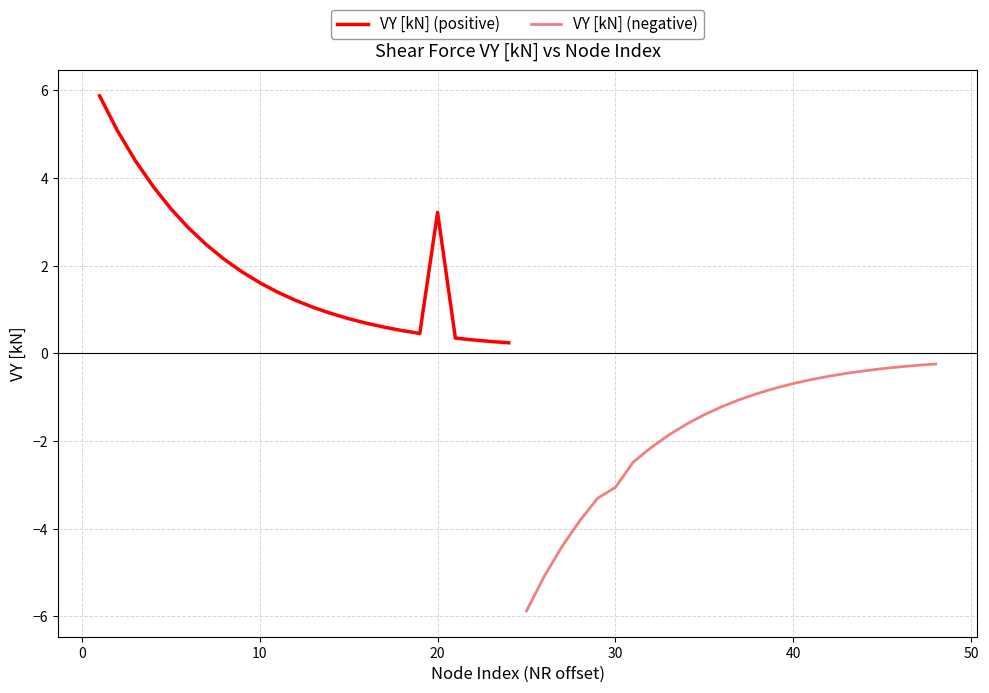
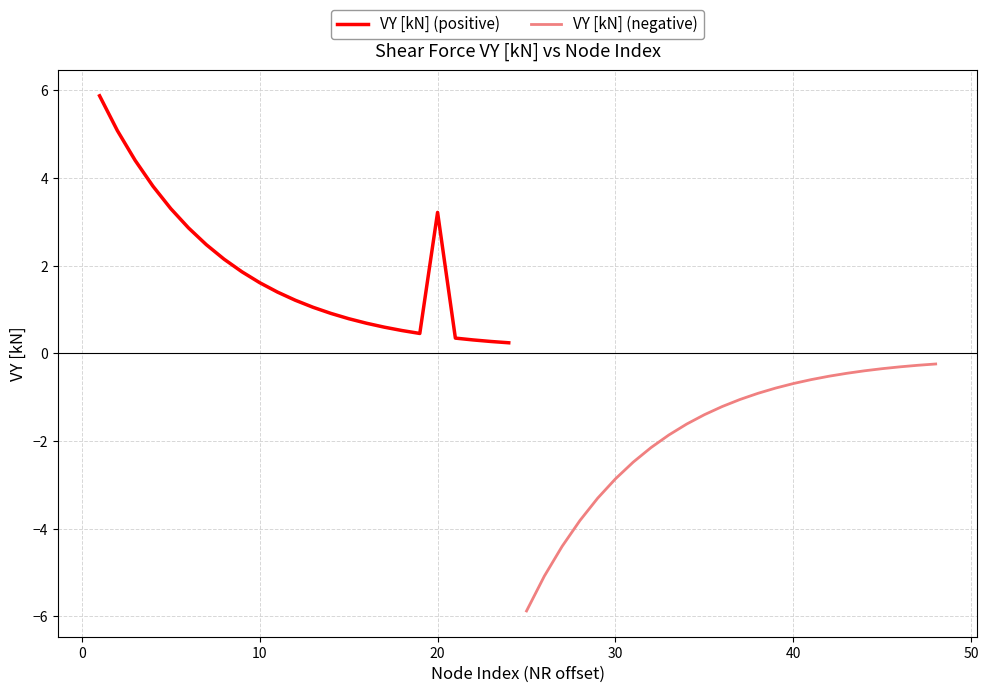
  {
    "VY [kN] (positive)": {
      "10": 1.6,
      "20": 3.2
    },
    "VY [kN] (negative)": {
-     "30": -3.1,
+     "30": -2.9,
      "40": -0.7
    }
  }
